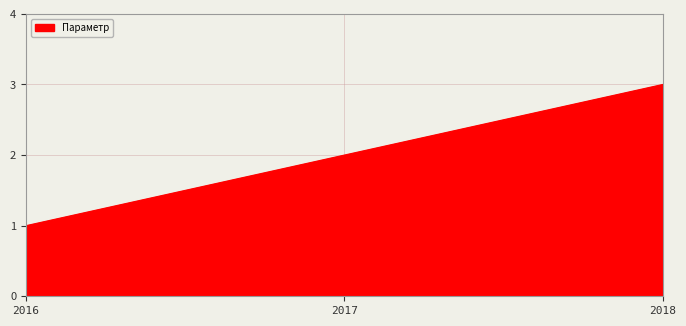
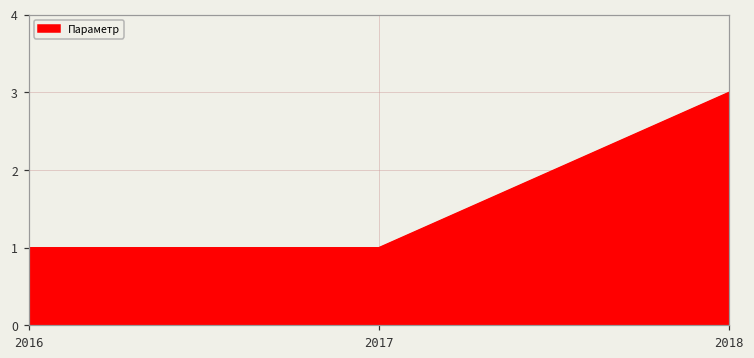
  {
    "2016": 1,
-   "2017": 2,
+   "2017": 1,
    "2018": 3
  }
